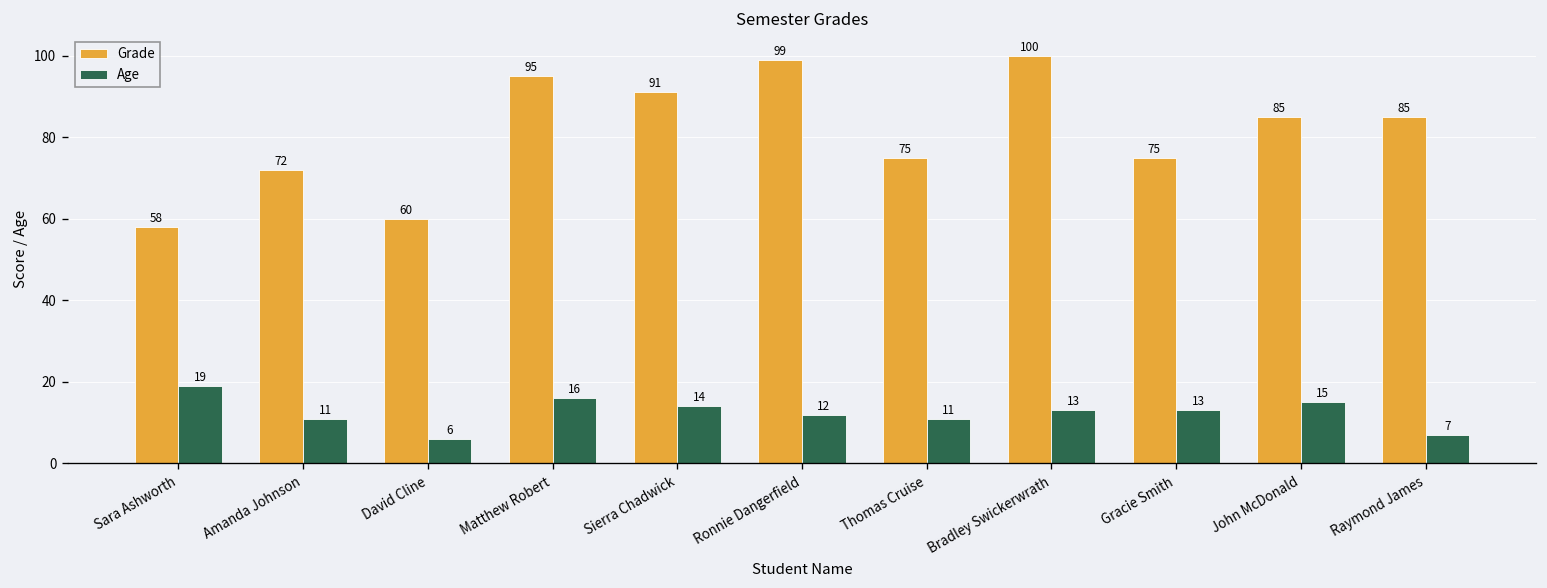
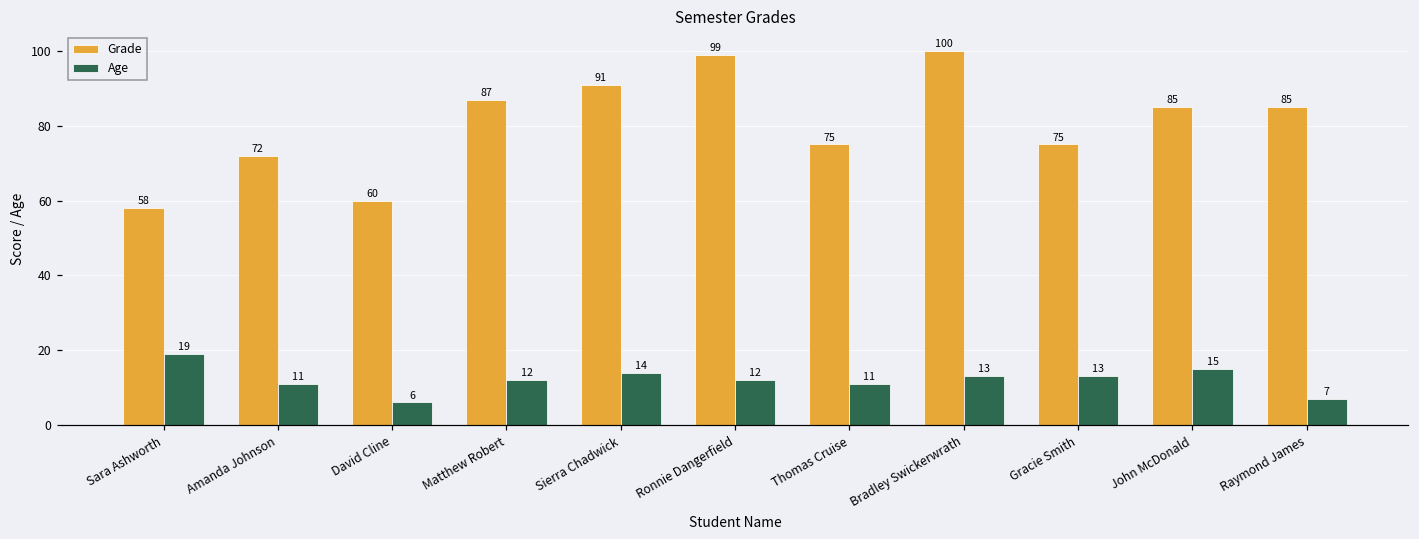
  {
    "Grade": {
      "Sara Ashworth": 58,
      "Amanda Johnson": 72,
      "David Cline": 60,
-     "Matthew Robert": 95,
+     "Matthew Robert": 87,
      "Sierra Chadwick": 91,
      "Ronnie Dangerfield": 99,
      "Thomas Cruise": 75,
      "Bradley Swickerwrath": 100,
      "Gracie Smith": 75,
      "John McDonald": 85,
      "Raymond James": 85
    },
    "Age": {
      "Sara Ashworth": 19,
      "Amanda Johnson": 11,
      "David Cline": 6,
-     "Matthew Robert": 16,
+     "Matthew Robert": 12,
      "Sierra Chadwick": 14,
      "Ronnie Dangerfield": 12,
      "Thomas Cruise": 11,
      "Bradley Swickerwrath": 13,
      "Gracie Smith": 13,
      "John McDonald": 15,
      "Raymond James": 7
    }
  }
